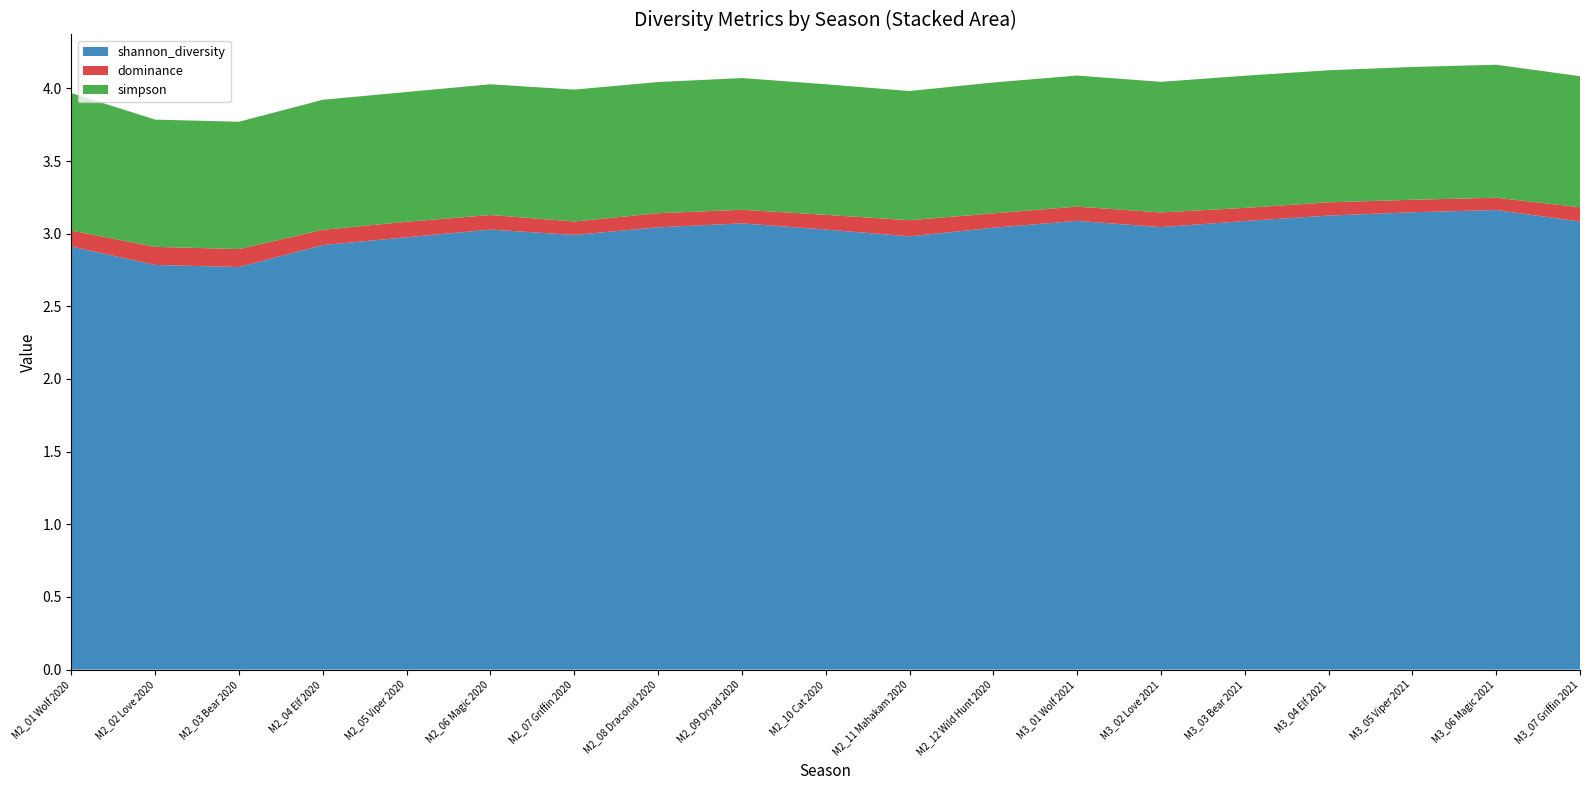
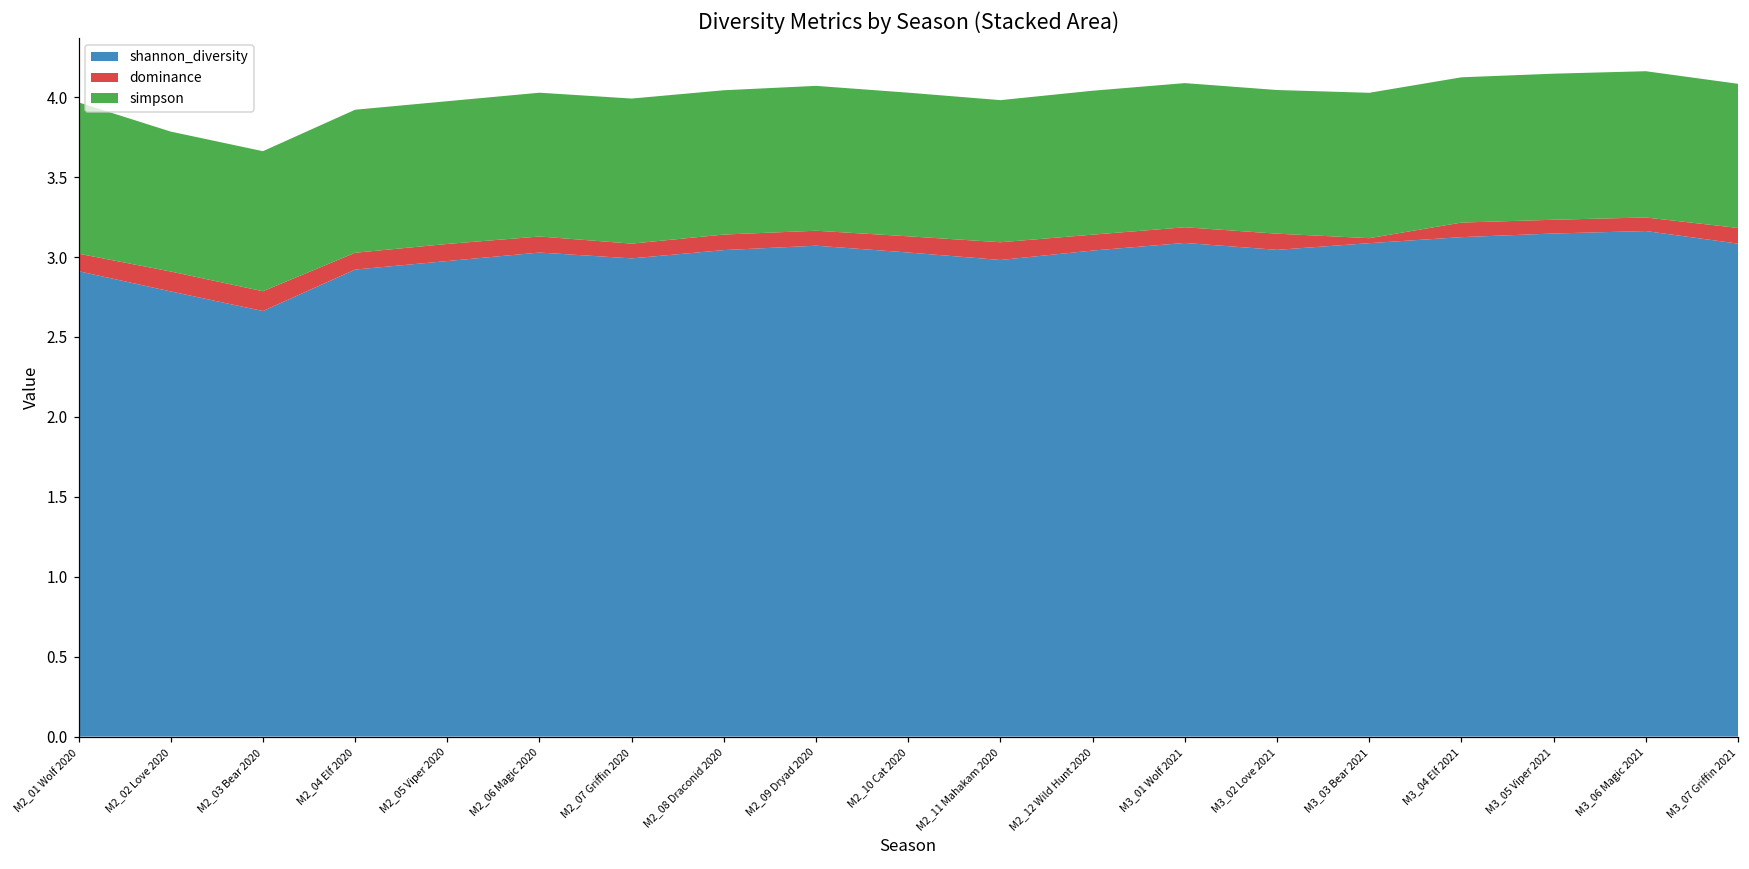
  {
    "shannon_diversity": {
      "M2_01 Wolf 2020": 2.91,
      "M2_02 Love 2020": 2.78,
-     "M2_03 Bear 2020": 2.77,
+     "M2_03 Bear 2020": 2.66,
      "M2_04 Elf 2020": 2.92,
      "M2_05 Viper 2020": 2.98,
      "M2_06 Magic 2020": 3.03,
      "M2_07 Griffin 2020": 2.99,
      "M2_08 Draconid 2020": 3.04,
      "M2_09 Dryad 2020": 3.07,
      "M2_10 Cat 2020": 3.03,
      "M2_11 Mahakam 2020": 2.98,
      "M2_12 Wild Hunt 2020": 3.04,
      "M3_01 Wolf 2021": 3.09,
      "M3_02 Love 2021": 3.05,
      "M3_03 Bear 2021": 3.09,
      "M3_04 Elf 2021": 3.12,
      "M3_05 Viper 2021": 3.15,
      "M3_06 Magic 2021": 3.16,
      "M3_07 Griffin 2021": 3.08
    },
    "dominance": {
      "M2_01 Wolf 2020": 0.11,
      "M2_02 Love 2020": 0.12,
      "M2_03 Bear 2020": 0.12,
      "M2_04 Elf 2020": 0.11,
      "M2_05 Viper 2020": 0.11,
      "M2_06 Magic 2020": 0.10,
      "M2_07 Griffin 2020": 0.09,
      "M2_08 Draconid 2020": 0.10,
      "M2_09 Dryad 2020": 0.09,
      "M2_10 Cat 2020": 0.10,
      "M2_11 Mahakam 2020": 0.11,
      "M2_12 Wild Hunt 2020": 0.10,
      "M3_01 Wolf 2021": 0.10,
      "M3_02 Love 2021": 0.10,
-     "M3_03 Bear 2021": 0.09,
+     "M3_03 Bear 2021": 0.03,
      "M3_04 Elf 2021": 0.09,
      "M3_05 Viper 2021": 0.09,
      "M3_06 Magic 2021": 0.08,
      "M3_07 Griffin 2021": 0.10
    },
    "simpson": {
      "M2_01 Wolf 2020": 0.95,
      "M2_02 Love 2020": 0.88,
      "M2_03 Bear 2020": 0.88,
      "M2_04 Elf 2020": 0.89,
      "M2_05 Viper 2020": 0.89,
      "M2_06 Magic 2020": 0.90,
      "M2_07 Griffin 2020": 0.91,
      "M2_08 Draconid 2020": 0.90,
      "M2_09 Dryad 2020": 0.91,
      "M2_10 Cat 2020": 0.90,
      "M2_11 Mahakam 2020": 0.89,
      "M2_12 Wild Hunt 2020": 0.90,
      "M3_01 Wolf 2021": 0.90,
      "M3_02 Love 2021": 0.90,
      "M3_03 Bear 2021": 0.91,
      "M3_04 Elf 2021": 0.91,
      "M3_05 Viper 2021": 0.91,
      "M3_06 Magic 2021": 0.92,
      "M3_07 Griffin 2021": 0.90
    }
  }
